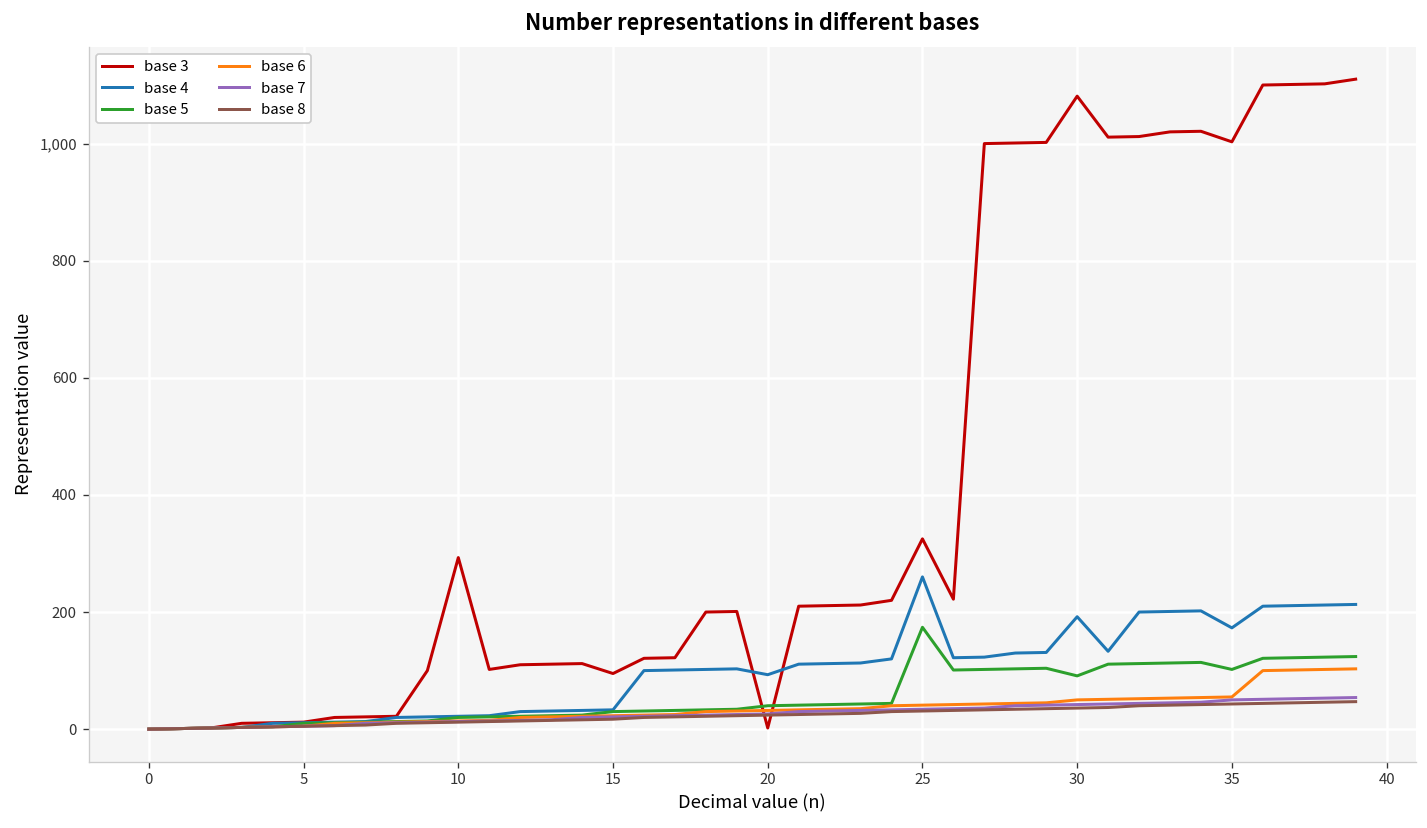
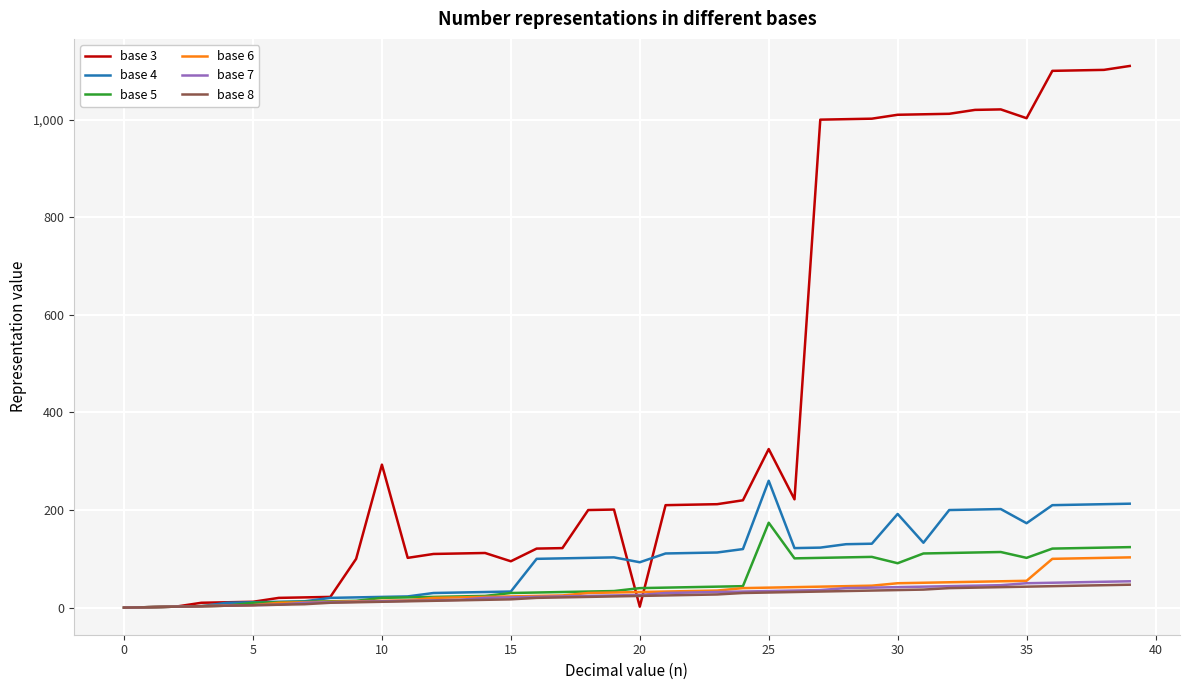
  {
    "base 3": {
      "10": "290",
      "15": "100",
      "20": "0",
      "25": "330",
-     "30": "1,080",
+     "30": "1,010",
      "35": "1,000"
    },
    "base 4": {
      "20": "90",
      "25": "260",
      "30": "190",
      "35": "170"
    },
    "base 5": {
      "20": "40",
      "25": "170",
      "30": "90",
      "35": "100"
    },
    "base 6": {
      "20": "30",
      "25": "40",
      "30": "50"
    },
    "base 7": {
      "30": "40"
    },
    "base 8": {
      "30": "40",
      "35": "40"
    }
  }
